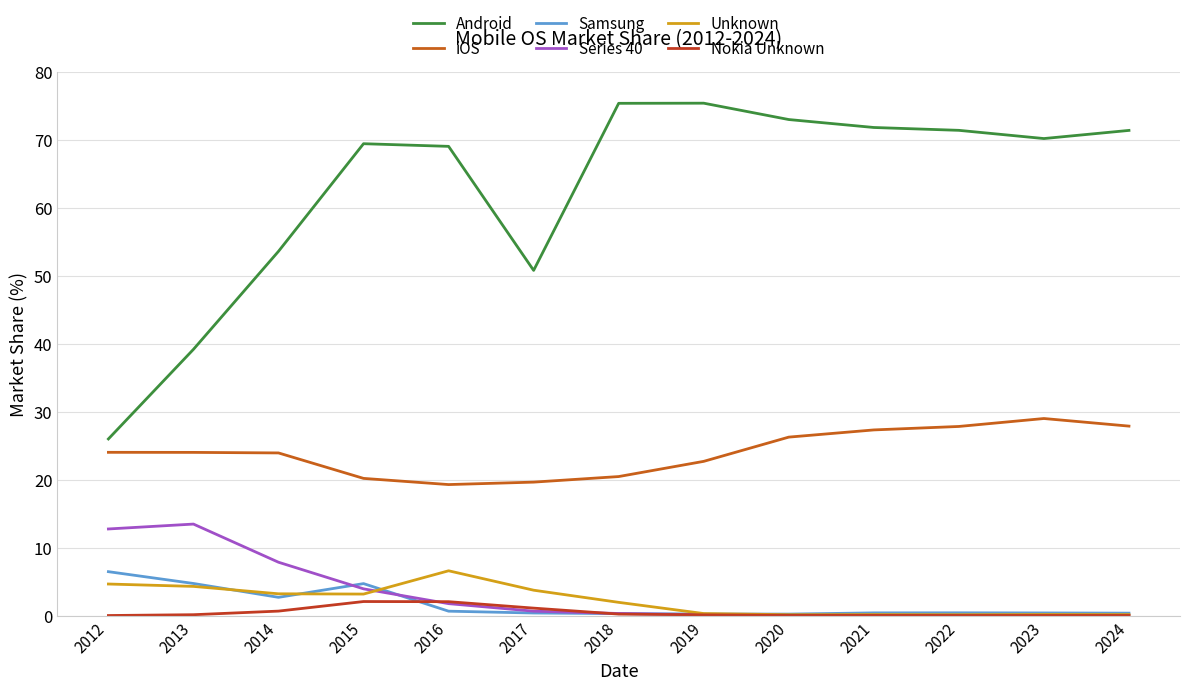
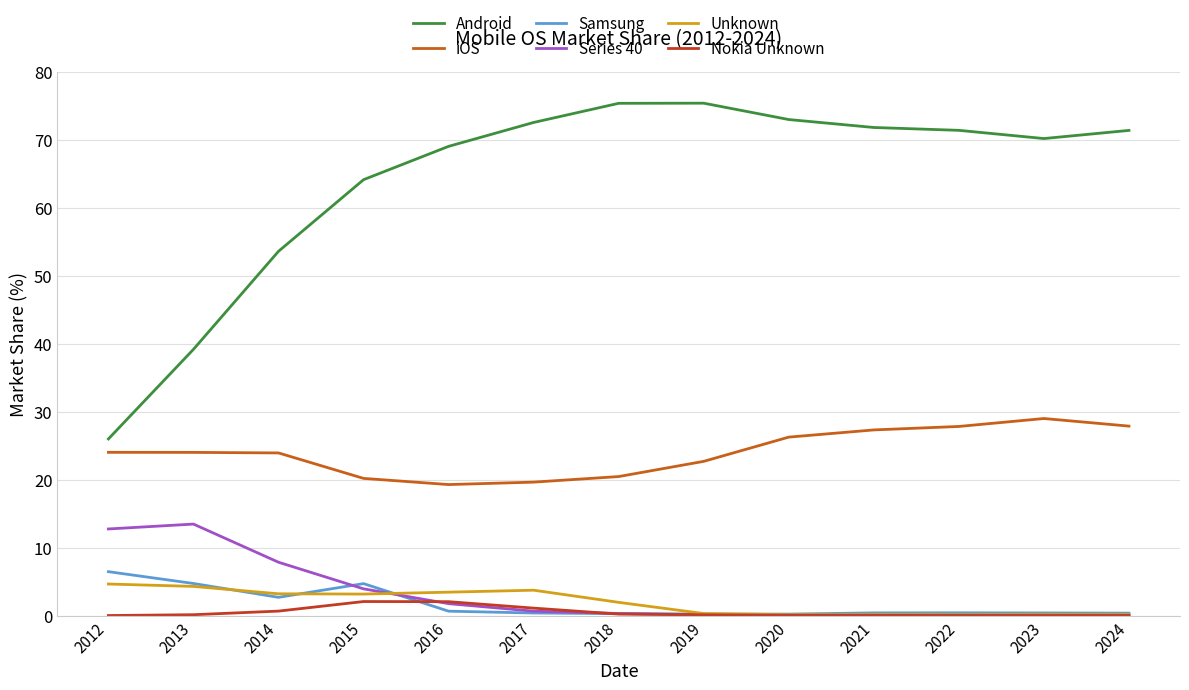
  {
    "Android": {
      "2012": 26,
      "2013": 39,
      "2014": 54,
-     "2015": 70,
+     "2015": 64,
      "2016": 69,
-     "2017": 51,
+     "2017": 73,
      "2018": 75,
      "2019": 75,
      "2020": 73,
      "2021": 72,
      "2022": 71,
      "2023": 70,
      "2024": 71
    },
    "Samsung": {
      "2012": 6,
      "2013": 5,
      "2014": 3,
      "2015": 5,
      "2016": 1
    },
    "Series 40": {
      "2012": 13,
      "2013": 13,
      "2014": 8,
      "2015": 4
    },
    "Unknown": {
      "2012": 5,
      "2013": 4,
      "2014": 3,
      "2015": 3,
-     "2016": 7,
+     "2016": 3,
      "2017": 4,
      "2018": 2
    }
  }
